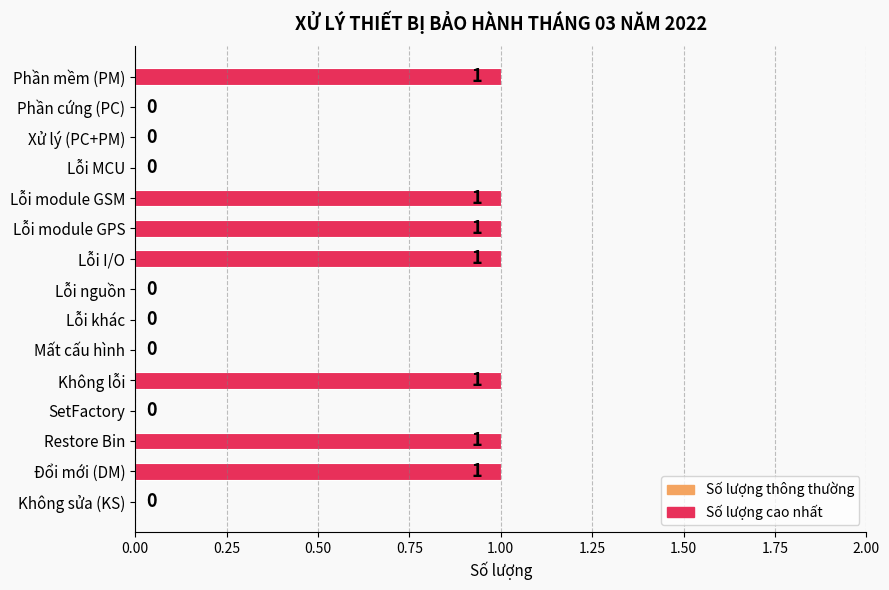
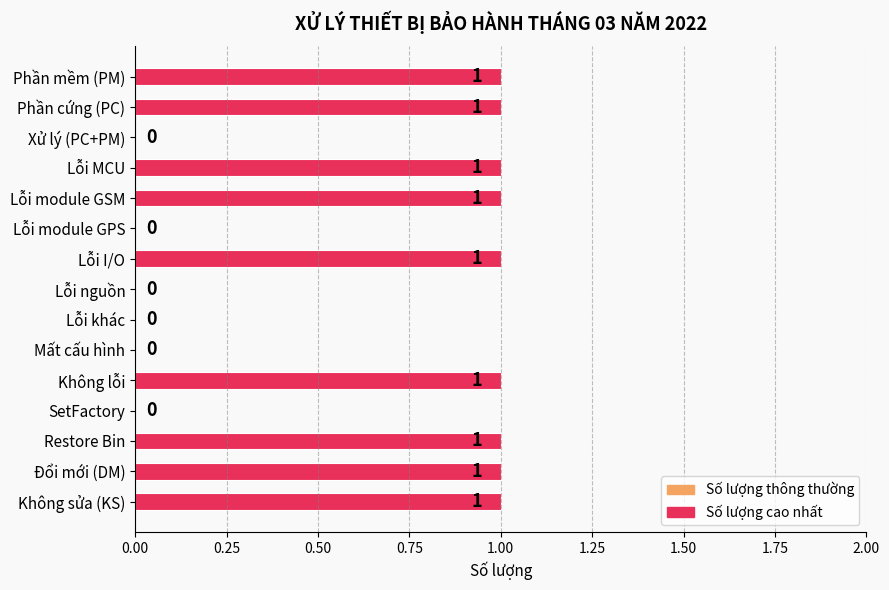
  {
    "Phần mềm (PM)": 1,
-   "Phần cứng (PC)": 0,
+   "Phần cứng (PC)": 1,
    "Xử lý (PC+PM)": 0,
-   "Lỗi MCU": 0,
+   "Lỗi MCU": 1,
    "Lỗi module GSM": 1,
-   "Lỗi module GPS": 1,
+   "Lỗi module GPS": 0,
    "Lỗi I/O": 1,
    "Lỗi nguồn": 0,
    "Lỗi khác": 0,
    "Mất cấu hình": 0,
    "Không lỗi": 1,
    "SetFactory": 0,
    "Restore Bin": 1,
    "Đổi mới (DM)": 1,
-   "Không sửa (KS)": 0
+   "Không sửa (KS)": 1
  }
